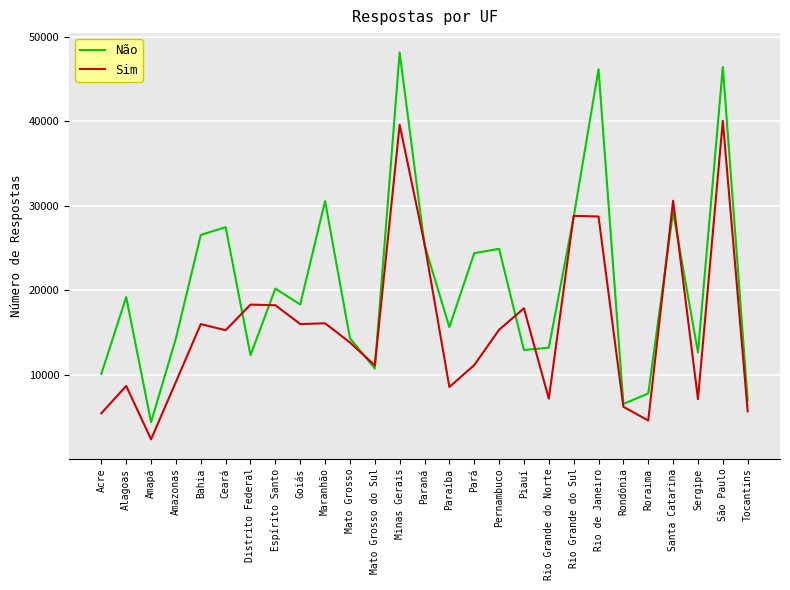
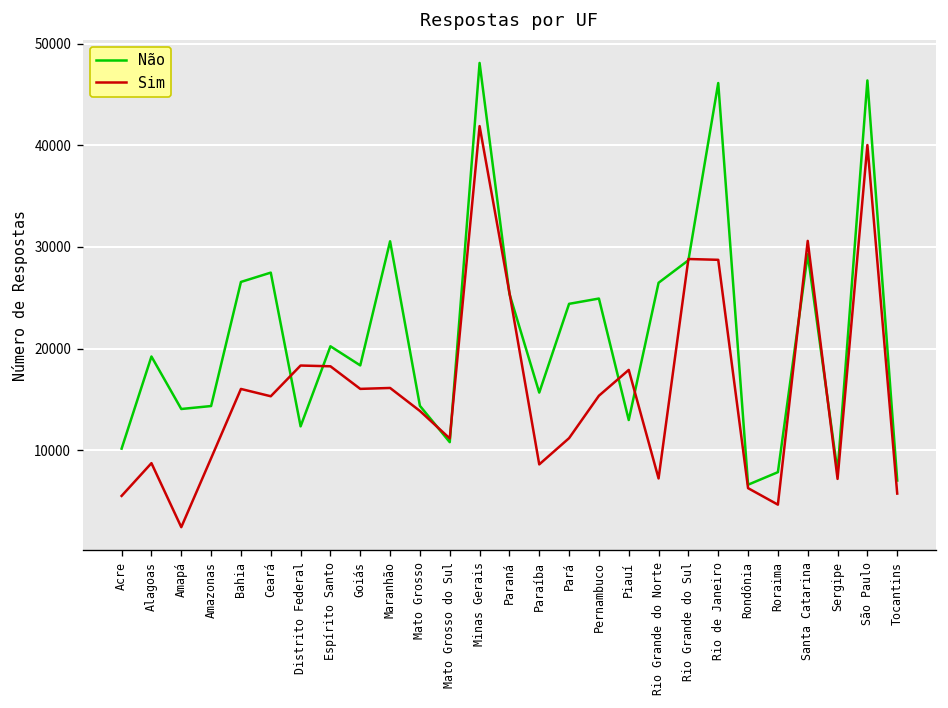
  {
    "Não": {
      "Acre": 10000,
      "Alagoas": 19000,
-     "Amapá": 4000,
+     "Amapá": 14000,
      "Amazonas": 14000,
      "Bahia": 27000,
      "Ceará": 27000,
      "Distrito Federal": 12000,
      "Espírito Santo": 20000,
      "Goiás": 18000,
      "Maranhão": 31000,
      "Mato Grosso": 14000,
      "Mato Grosso do Sul": 11000,
      "Minas Gerais": 48000,
      "Paraíba": 16000,
      "Pará": 24000,
      "Pernambuco": 25000,
      "Piauí": 13000,
-     "Rio Grande do Norte": 13000,
+     "Rio Grande do Norte": 26000,
      "Rio de Janeiro": 46000,
      "Rondônia": 7000,
      "Roraima": 8000,
      "Santa Catarina": 29000,
-     "Sergipe": 13000,
+     "Sergipe": 8000,
      "São Paulo": 46000,
      "Tocantins": 7000
    },
    "Sim": {
      "Acre": 5000,
      "Alagoas": 9000,
      "Amapá": 2000,
      "Amazonas": 9000,
      "Bahia": 16000,
      "Ceará": 15000,
      "Distrito Federal": 18000,
      "Espírito Santo": 18000,
      "Goiás": 16000,
      "Maranhão": 16000,
      "Mato Grosso": 14000,
      "Mato Grosso do Sul": 11000,
-     "Minas Gerais": 40000,
+     "Minas Gerais": 42000,
      "Paraíba": 9000,
      "Pará": 11000,
      "Pernambuco": 15000,
      "Piauí": 18000,
      "Rio Grande do Norte": 7000,
      "Rio de Janeiro": 29000,
      "Rondônia": 6000,
      "Roraima": 5000,
      "Santa Catarina": 31000,
      "Sergipe": 7000,
      "São Paulo": 40000,
      "Tocantins": 6000
    }
  }
